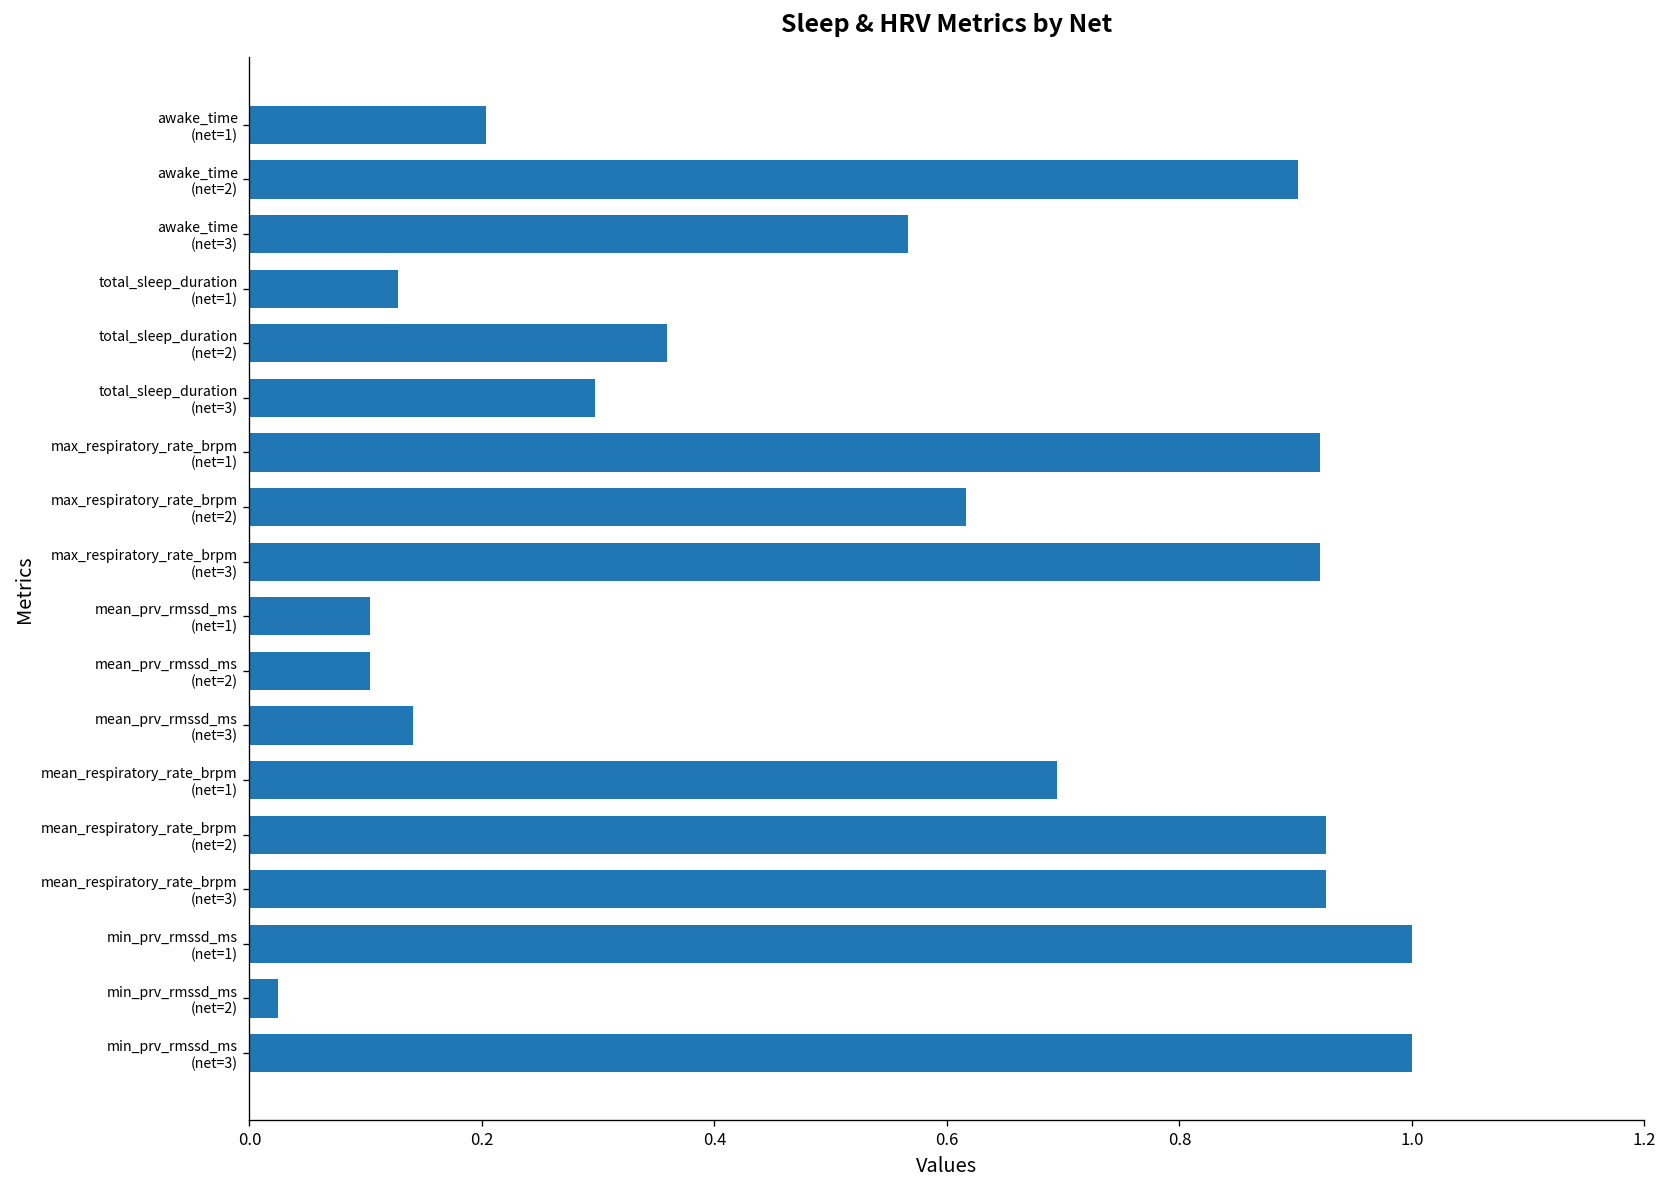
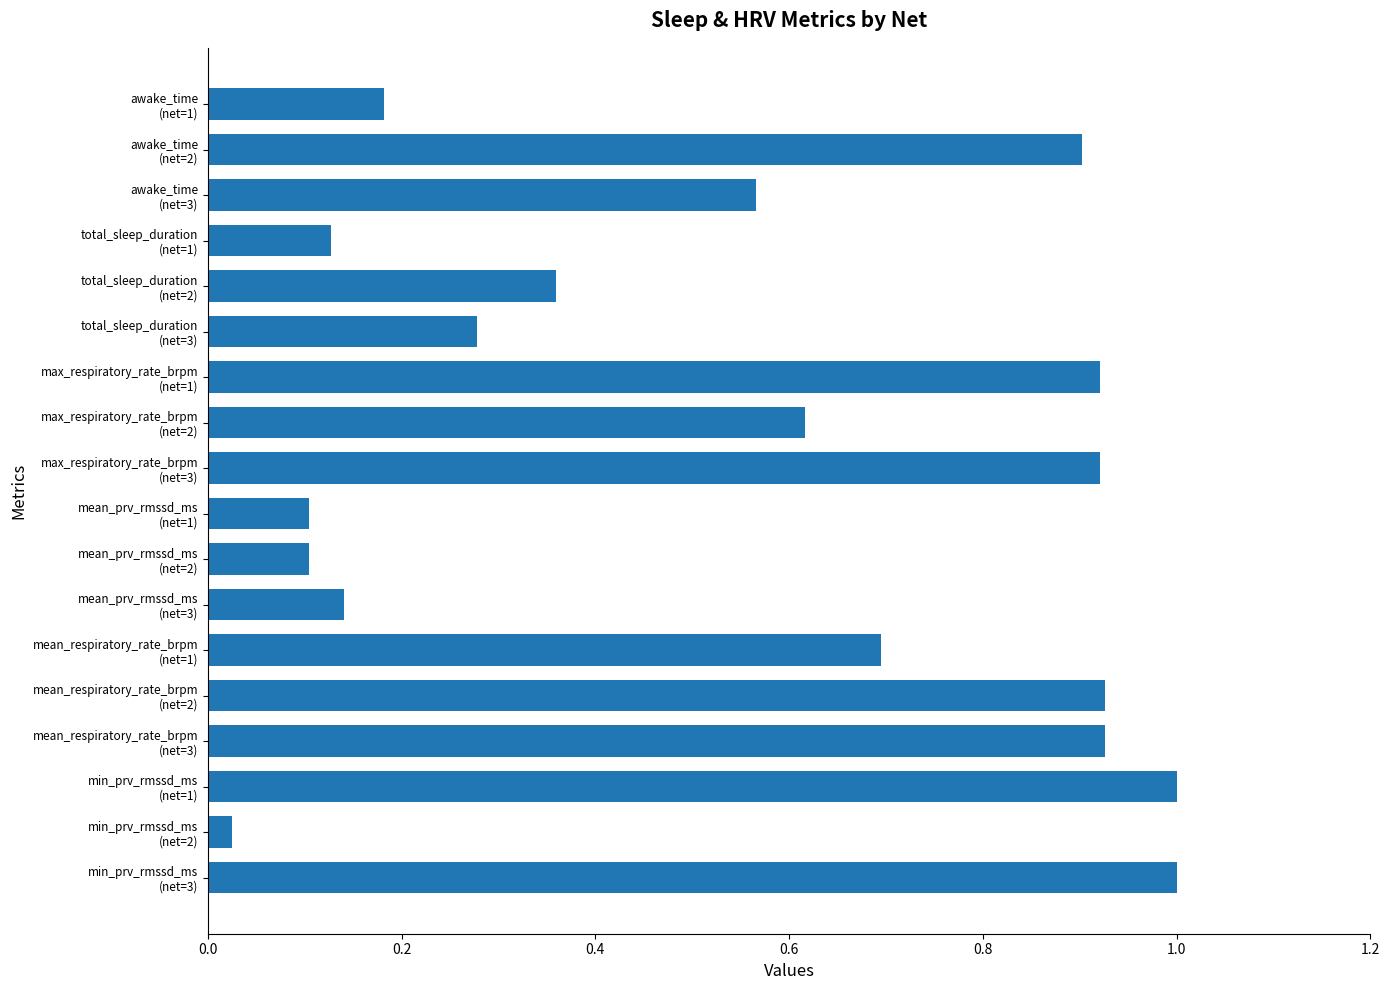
  {
-   "awake_time (net=1)": 0.20,
+   "awake_time (net=1)": 0.18,
    "awake_time (net=2)": 0.90,
    "awake_time (net=3)": 0.57,
    "total_sleep_duration (net=1)": 0.13,
    "total_sleep_duration (net=2)": 0.36,
-   "total_sleep_duration (net=3)": 0.30,
+   "total_sleep_duration (net=3)": 0.28,
    "max_respiratory_rate_brpm (net=1)": 0.92,
    "max_respiratory_rate_brpm (net=2)": 0.62,
    "max_respiratory_rate_brpm (net=3)": 0.92,
    "mean_prv_rmssd_ms (net=1)": 0.10,
    "mean_prv_rmssd_ms (net=2)": 0.10,
    "mean_prv_rmssd_ms (net=3)": 0.14,
    "mean_respiratory_rate_brpm (net=1)": 0.69,
    "mean_respiratory_rate_brpm (net=2)": 0.93,
    "mean_respiratory_rate_brpm (net=3)": 0.93,
    "min_prv_rmssd_ms (net=1)": 1.00,
    "min_prv_rmssd_ms (net=2)": 0.02,
    "min_prv_rmssd_ms (net=3)": 1.00
  }
